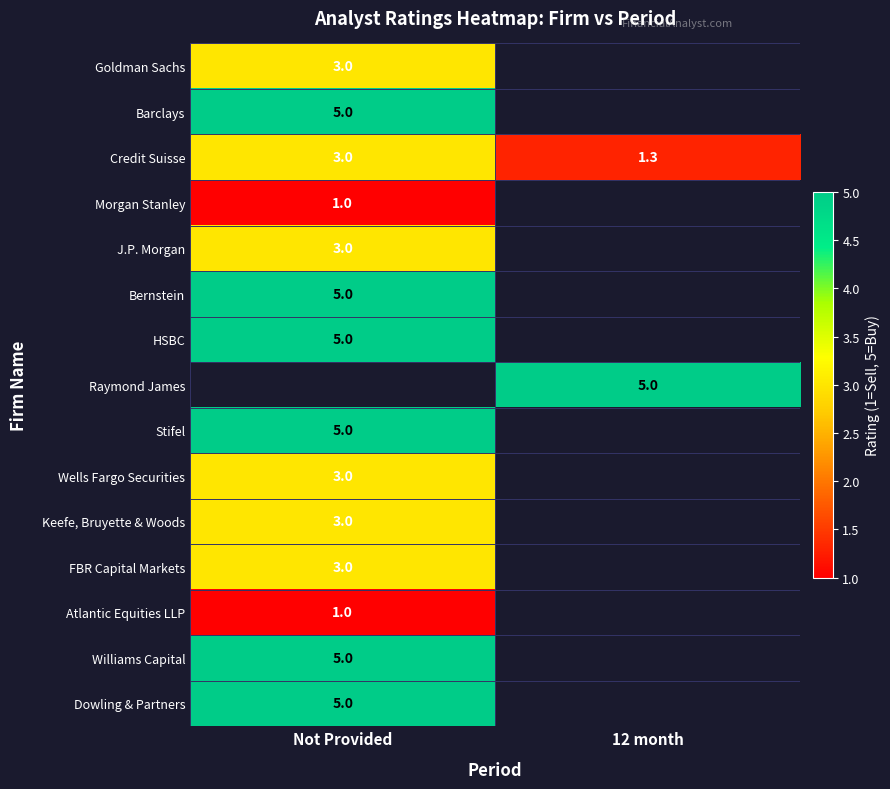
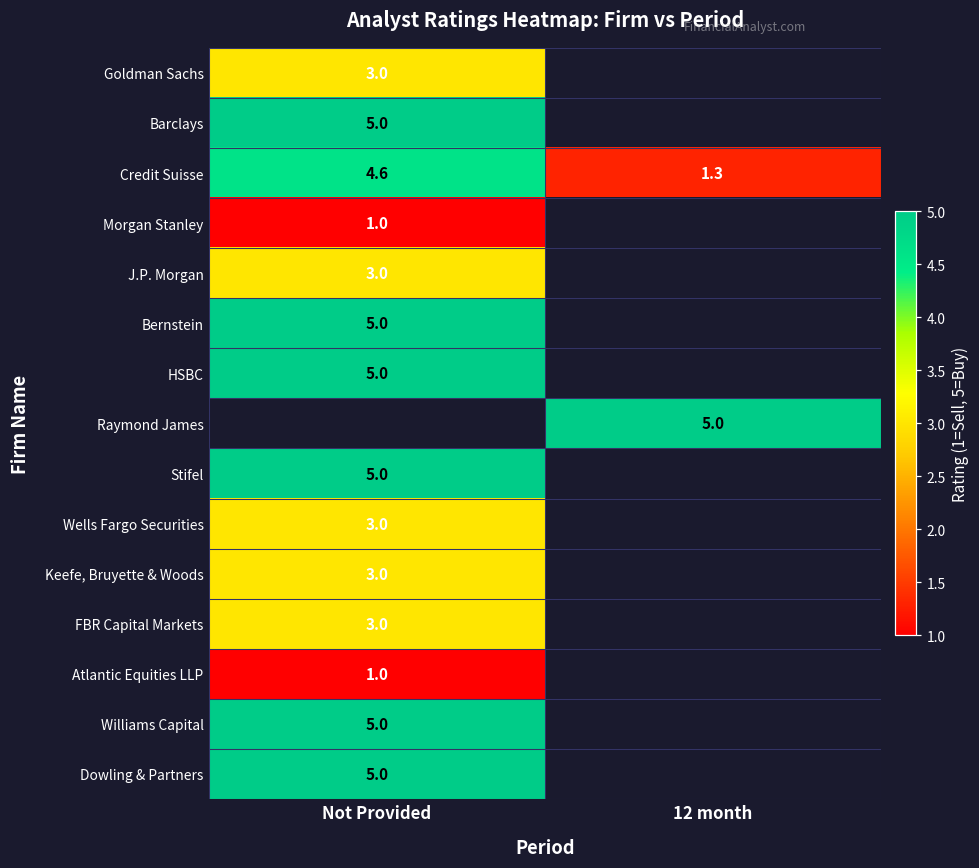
  {
    "Goldman Sachs": {
      "Not Provided": 3.0
    },
    "Barclays": {
      "Not Provided": 5.0
    },
    "Credit Suisse": {
-     "Not Provided": 3.0,
+     "Not Provided": 4.6,
      "12 month": 1.3
    },
    "Morgan Stanley": {
      "Not Provided": 1.0
    },
    "J.P. Morgan": {
      "Not Provided": 3.0
    },
    "Bernstein": {
      "Not Provided": 5.0
    },
    "HSBC": {
      "Not Provided": 5.0
    },
    "Raymond James": {
      "12 month": 5.0
    },
    "Stifel": {
      "Not Provided": 5.0
    },
    "Wells Fargo Securities": {
      "Not Provided": 3.0
    },
    "Keefe, Bruyette & Woods": {
      "Not Provided": 3.0
    },
    "FBR Capital Markets": {
      "Not Provided": 3.0
    },
    "Atlantic Equities LLP": {
      "Not Provided": 1.0
    },
    "Williams Capital": {
      "Not Provided": 5.0
    },
    "Dowling & Partners": {
      "Not Provided": 5.0
    }
  }
